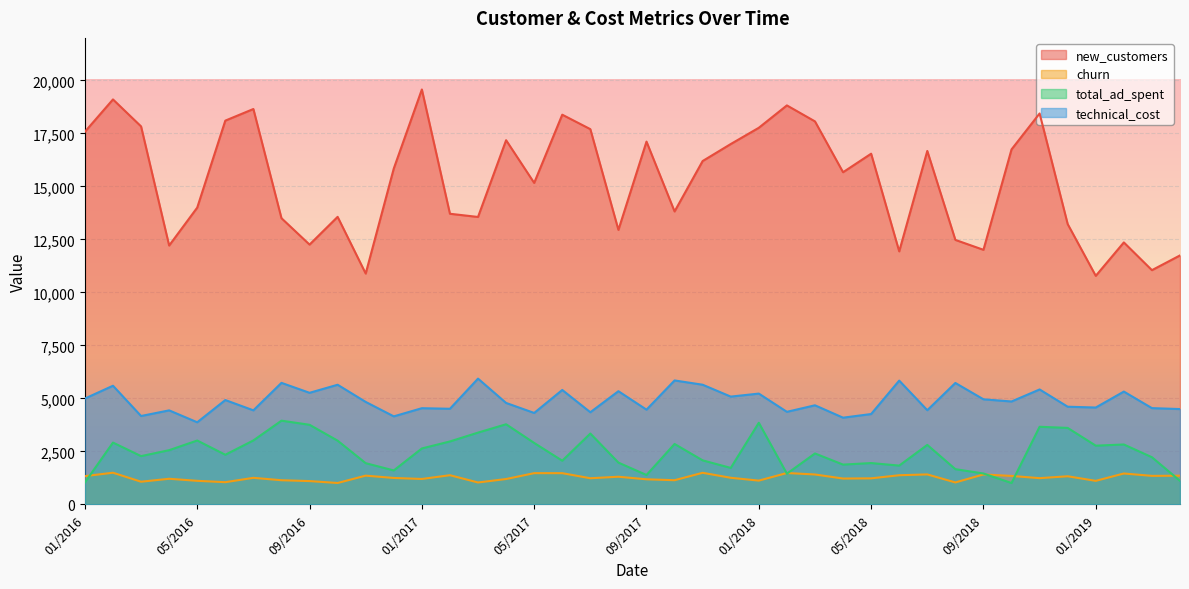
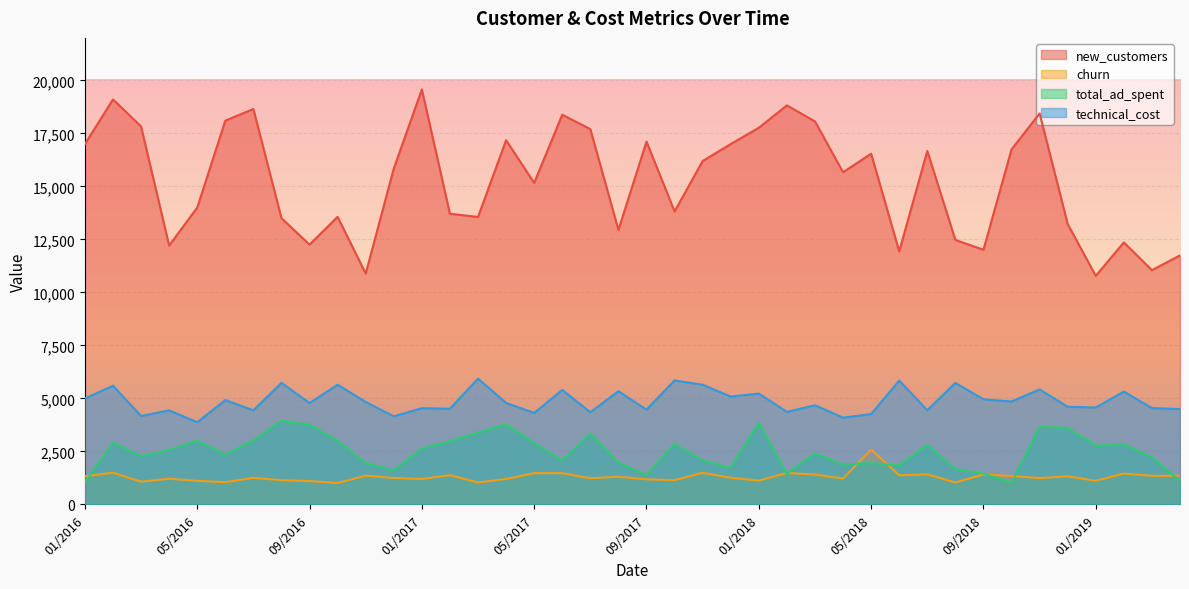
  {
    "new_customers": {
-     "01/2016": "17,600",
+     "01/2016": "17,000",
      "05/2016": "14,000",
      "09/2016": "12,300",
      "01/2017": "19,600",
      "05/2017": "15,200",
      "09/2017": "17,100",
      "01/2018": "17,800",
      "05/2018": "16,500",
      "09/2018": "12,000",
      "01/2019": "10,800"
    },
    "churn": {
      "01/2016": "1,300",
      "05/2016": "1,100",
      "09/2016": "1,100",
      "01/2017": "1,200",
      "05/2017": "1,500",
      "09/2017": "1,200",
      "01/2018": "1,100",
-     "05/2018": "1,200",
+     "05/2018": "2,600",
      "01/2019": "1,100"
    },
    "total_ad_spent": {
      "01/2016": "1,000",
      "05/2016": "3,000",
      "09/2016": "3,800",
      "01/2017": "2,600",
      "05/2017": "2,900",
      "09/2017": "1,400",
      "01/2018": "3,800",
      "05/2018": "1,900",
      "01/2019": "2,800"
    },
    "technical_cost": {
      "01/2016": "5,000",
      "05/2016": "3,900",
-     "09/2016": "5,300",
+     "09/2016": "4,800",
      "01/2017": "4,500",
      "05/2017": "4,300",
      "09/2017": "4,500",
      "01/2018": "5,200",
      "05/2018": "4,300",
      "09/2018": "5,000",
      "01/2019": "4,600"
    }
  }
